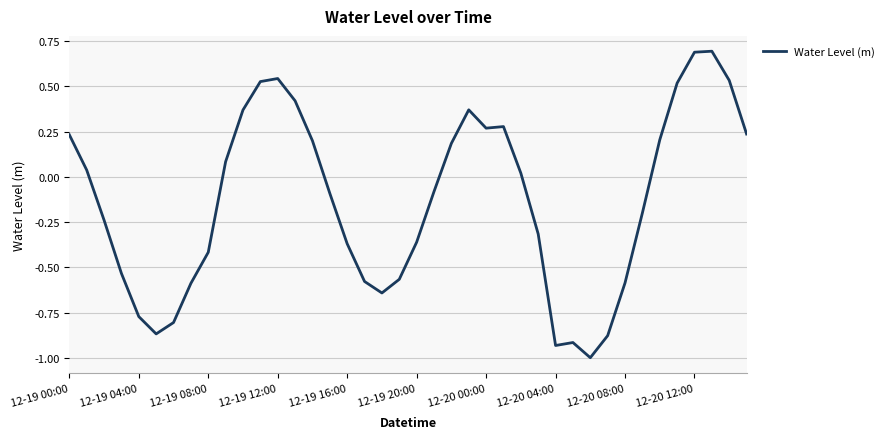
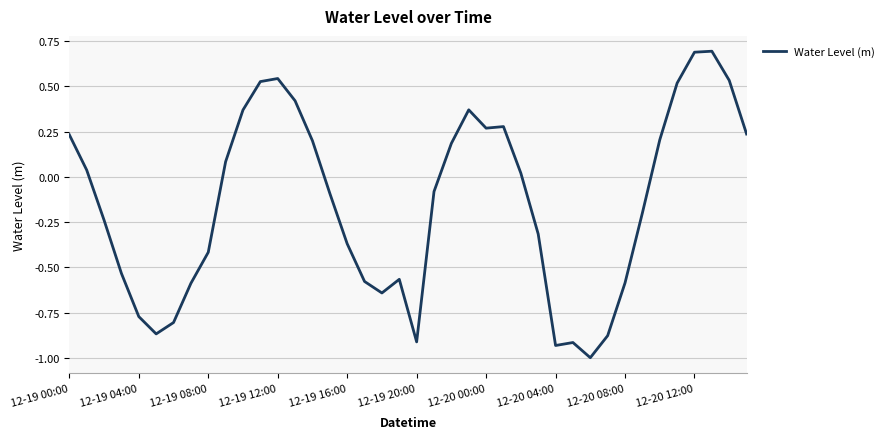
  {
    "12-19 00:00": 0.23,
    "12-19 04:00": -0.77,
    "12-19 08:00": -0.42,
    "12-19 12:00": 0.54,
    "12-19 16:00": -0.37,
-   "12-19 20:00": -0.36,
+   "12-19 20:00": -0.91,
    "12-20 00:00": 0.27,
    "12-20 04:00": -0.93,
    "12-20 08:00": -0.59,
    "12-20 12:00": 0.69
  }
